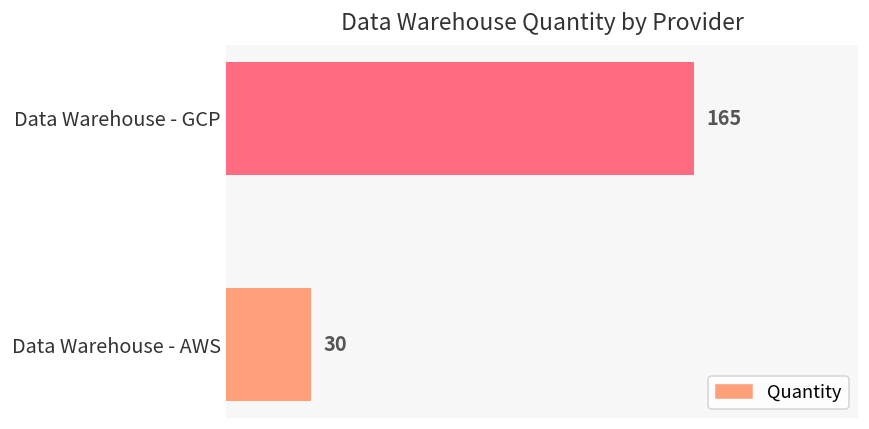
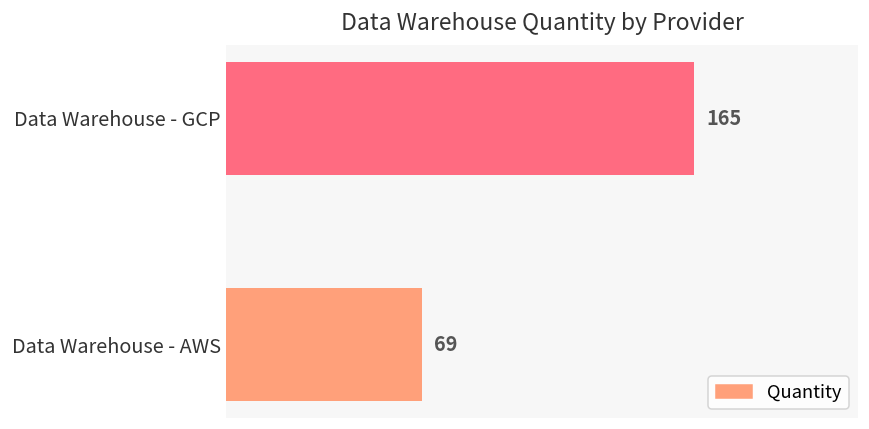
  {
    "Data Warehouse - GCP": 165,
-   "Data Warehouse - AWS": 30
+   "Data Warehouse - AWS": 69
  }
